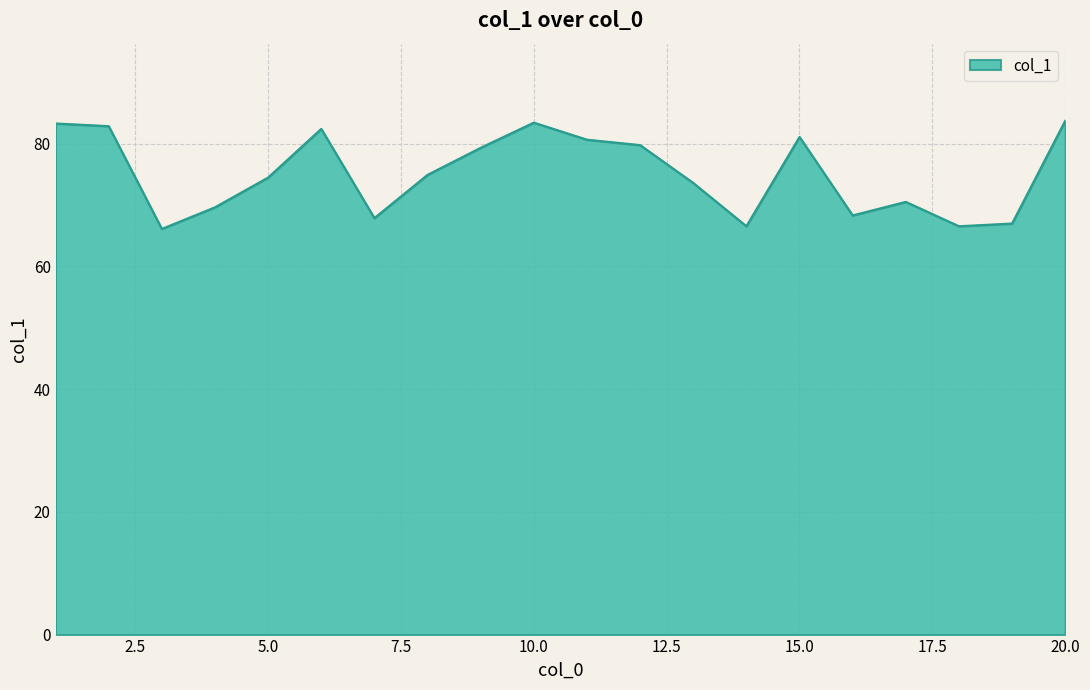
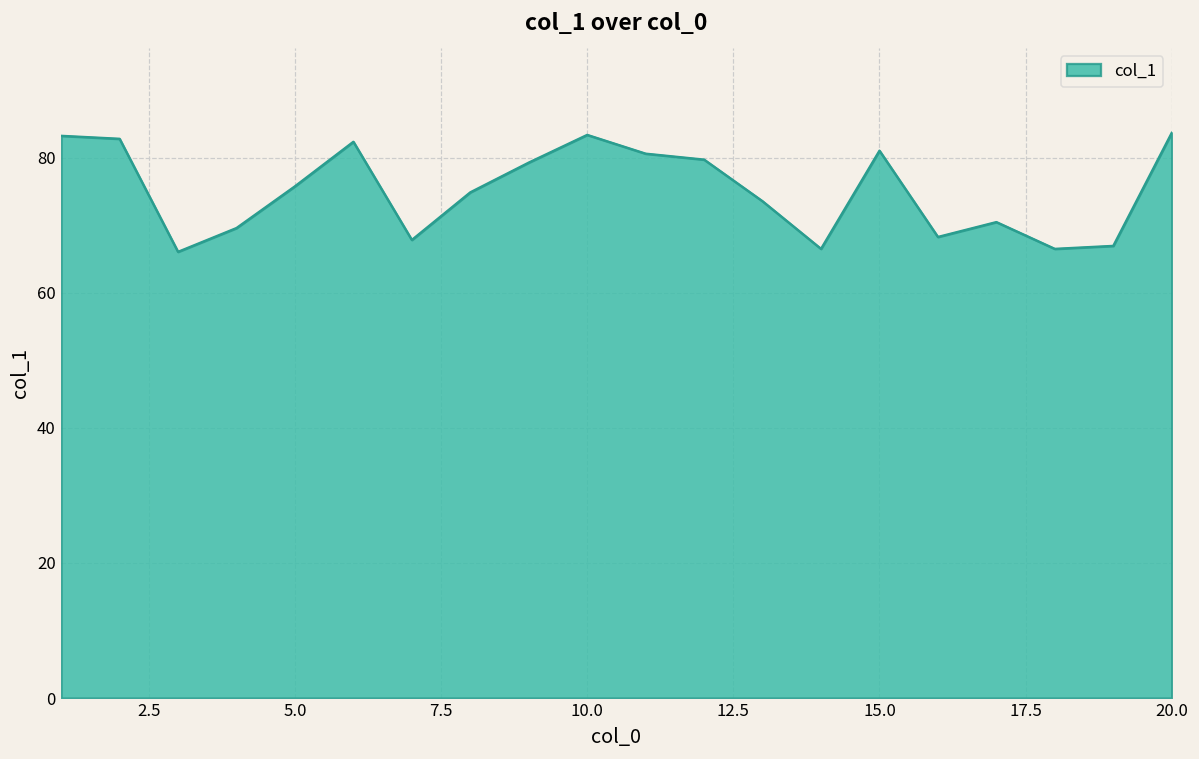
  {
-   "5.0": 74,
+   "5.0": 76,
    "10.0": 83,
    "15.0": 81,
    "20.0": 84
  }
